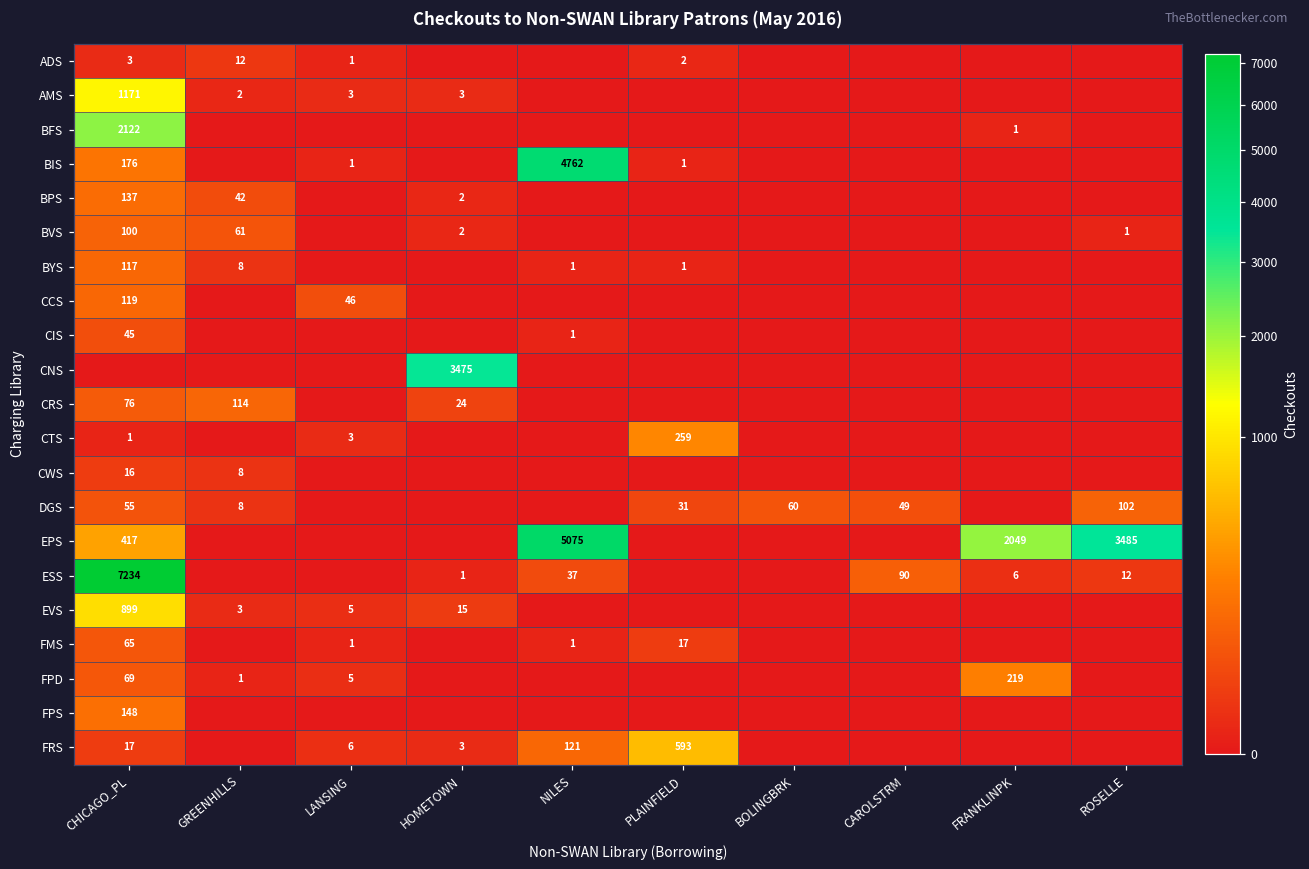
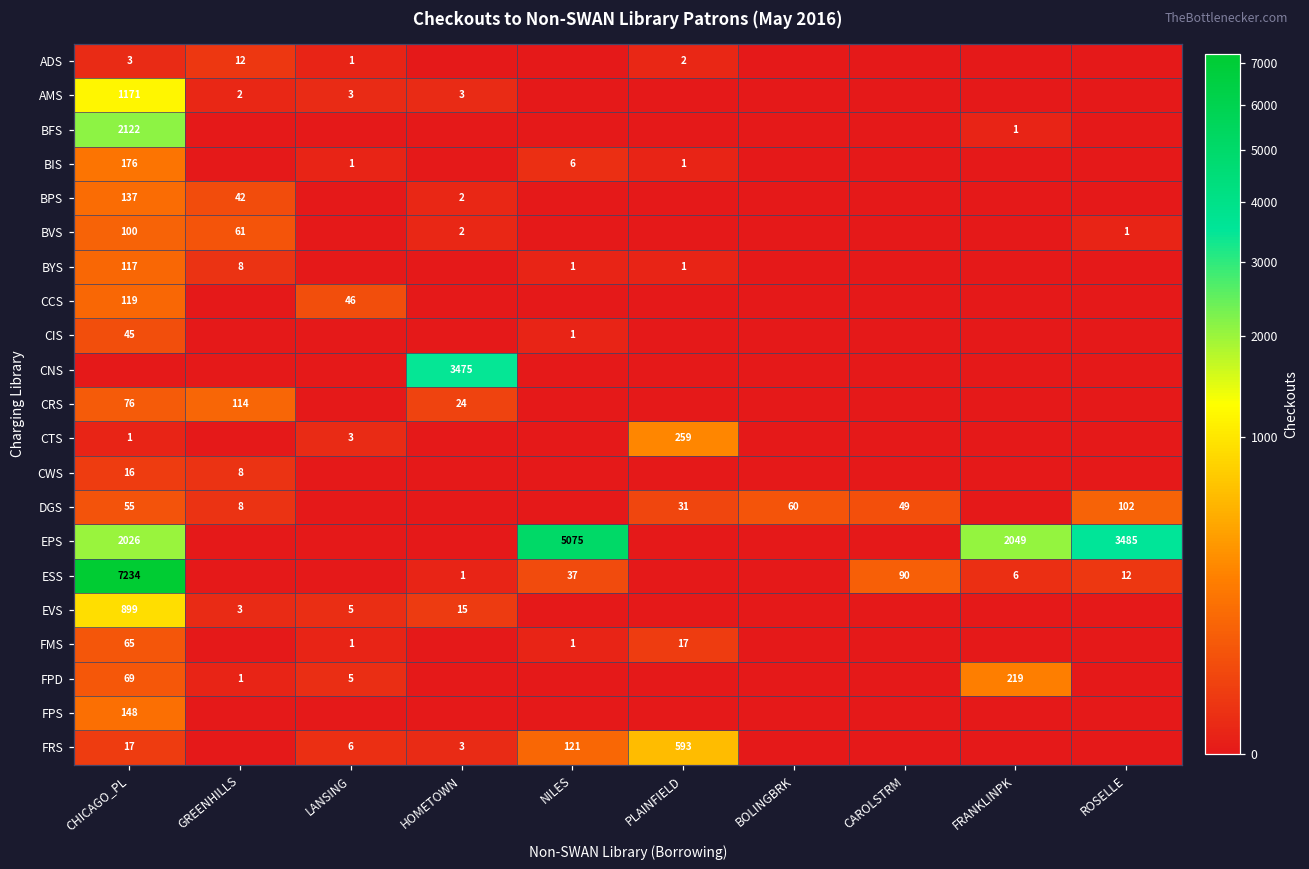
  {
    "ADS": {
      "CHICAGO_PL": 3,
      "GREENHILLS": 12,
      "LANSING": 1,
      "PLAINFIELD": 2
    },
    "AMS": {
      "CHICAGO_PL": 1171,
      "GREENHILLS": 2,
      "LANSING": 3,
      "HOMETOWN": 3
    },
    "BFS": {
      "CHICAGO_PL": 2122,
      "FRANKLINPK": 1
    },
    "BIS": {
      "CHICAGO_PL": 176,
      "LANSING": 1,
-     "NILES": 4762,
+     "NILES": 6,
      "PLAINFIELD": 1
    },
    "BPS": {
      "CHICAGO_PL": 137,
      "GREENHILLS": 42,
      "HOMETOWN": 2
    },
    "BVS": {
      "CHICAGO_PL": 100,
      "GREENHILLS": 61,
      "HOMETOWN": 2,
      "ROSELLE": 1
    },
    "BYS": {
      "CHICAGO_PL": 117,
      "GREENHILLS": 8,
      "NILES": 1,
      "PLAINFIELD": 1
    },
    "CCS": {
      "CHICAGO_PL": 119,
      "LANSING": 46
    },
    "CIS": {
      "CHICAGO_PL": 45,
      "NILES": 1
    },
    "CNS": {
      "HOMETOWN": 3475
    },
    "CRS": {
      "CHICAGO_PL": 76,
      "GREENHILLS": 114,
      "HOMETOWN": 24
    },
    "CTS": {
      "CHICAGO_PL": 1,
      "LANSING": 3,
      "PLAINFIELD": 259
    },
    "CWS": {
      "CHICAGO_PL": 16,
      "GREENHILLS": 8
    },
    "DGS": {
      "CHICAGO_PL": 55,
      "GREENHILLS": 8,
      "PLAINFIELD": 31,
      "BOLINGBRK": 60,
      "CAROLSTRM": 49,
      "ROSELLE": 102
    },
    "EPS": {
-     "CHICAGO_PL": 417,
+     "CHICAGO_PL": 2026,
      "NILES": 5075,
      "FRANKLINPK": 2049,
      "ROSELLE": 3485
    },
    "ESS": {
      "CHICAGO_PL": 7234,
      "HOMETOWN": 1,
      "NILES": 37,
      "CAROLSTRM": 90,
      "FRANKLINPK": 6,
      "ROSELLE": 12
    },
    "EVS": {
      "CHICAGO_PL": 899,
      "GREENHILLS": 3,
      "LANSING": 5,
      "HOMETOWN": 15
    },
    "FMS": {
      "CHICAGO_PL": 65,
      "LANSING": 1,
      "NILES": 1,
      "PLAINFIELD": 17
    },
    "FPD": {
      "CHICAGO_PL": 69,
      "GREENHILLS": 1,
      "LANSING": 5,
      "FRANKLINPK": 219
    },
    "FPS": {
      "CHICAGO_PL": 148
    },
    "FRS": {
      "CHICAGO_PL": 17,
      "LANSING": 6,
      "HOMETOWN": 3,
      "NILES": 121,
      "PLAINFIELD": 593
    }
  }
